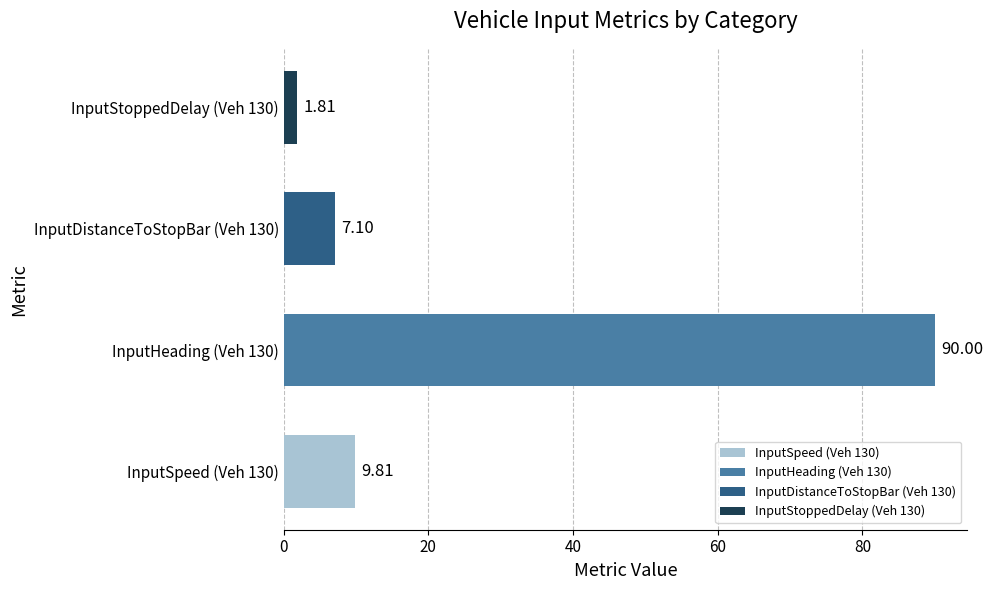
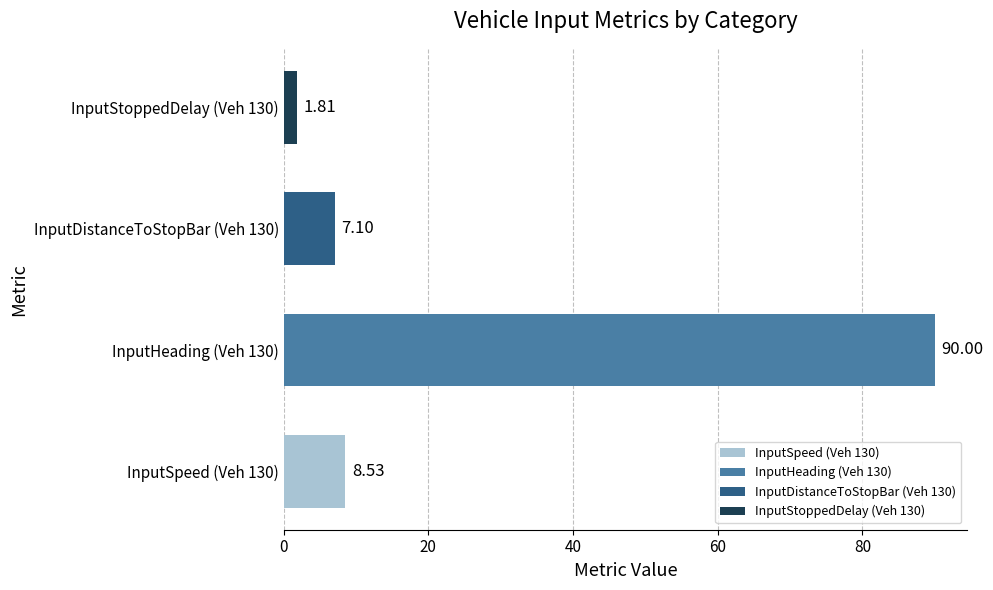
  {
    "InputStoppedDelay (Veh 130)": 1.81,
    "InputDistanceToStopBar (Veh 130)": 7.10,
    "InputHeading (Veh 130)": 90.00,
-   "InputSpeed (Veh 130)": 9.81
+   "InputSpeed (Veh 130)": 8.53
  }
